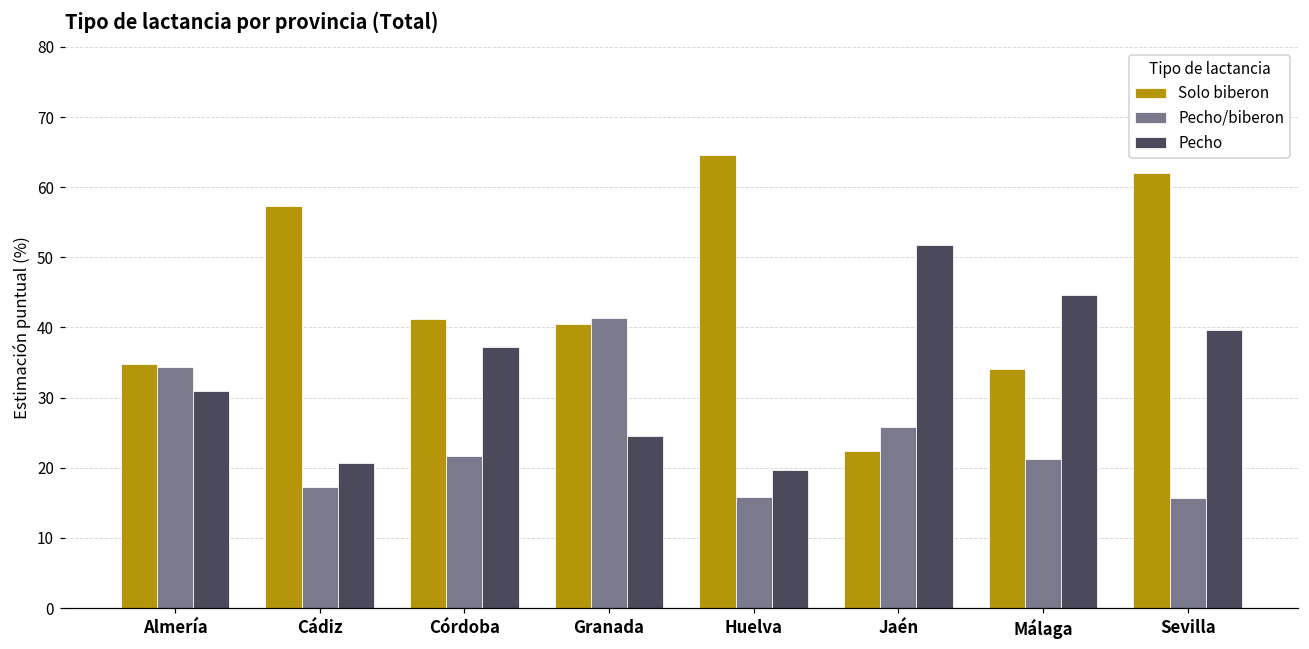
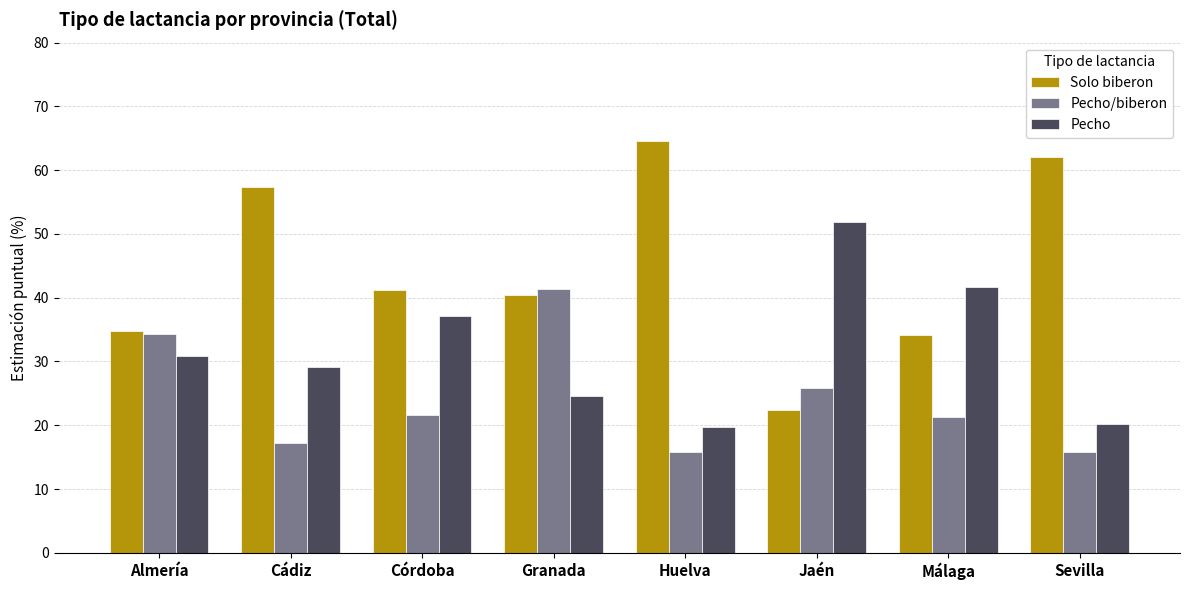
  {
    "Solo biberon": {
      "Almería": 35,
      "Cádiz": 57,
      "Córdoba": 41,
      "Granada": 41,
      "Huelva": 65,
      "Jaén": 22,
      "Málaga": 34,
      "Sevilla": 62
    },
    "Pecho/biberon": {
      "Almería": 34,
      "Cádiz": 17,
      "Córdoba": 22,
      "Granada": 41,
      "Huelva": 16,
      "Jaén": 26,
      "Málaga": 21,
      "Sevilla": 16
    },
    "Pecho": {
      "Almería": 31,
-     "Cádiz": 21,
+     "Cádiz": 29,
      "Córdoba": 37,
      "Granada": 25,
      "Huelva": 20,
      "Jaén": 52,
-     "Málaga": 45,
-     "Sevilla": 40
+     "Málaga": 42,
+     "Sevilla": 20
    }
  }
